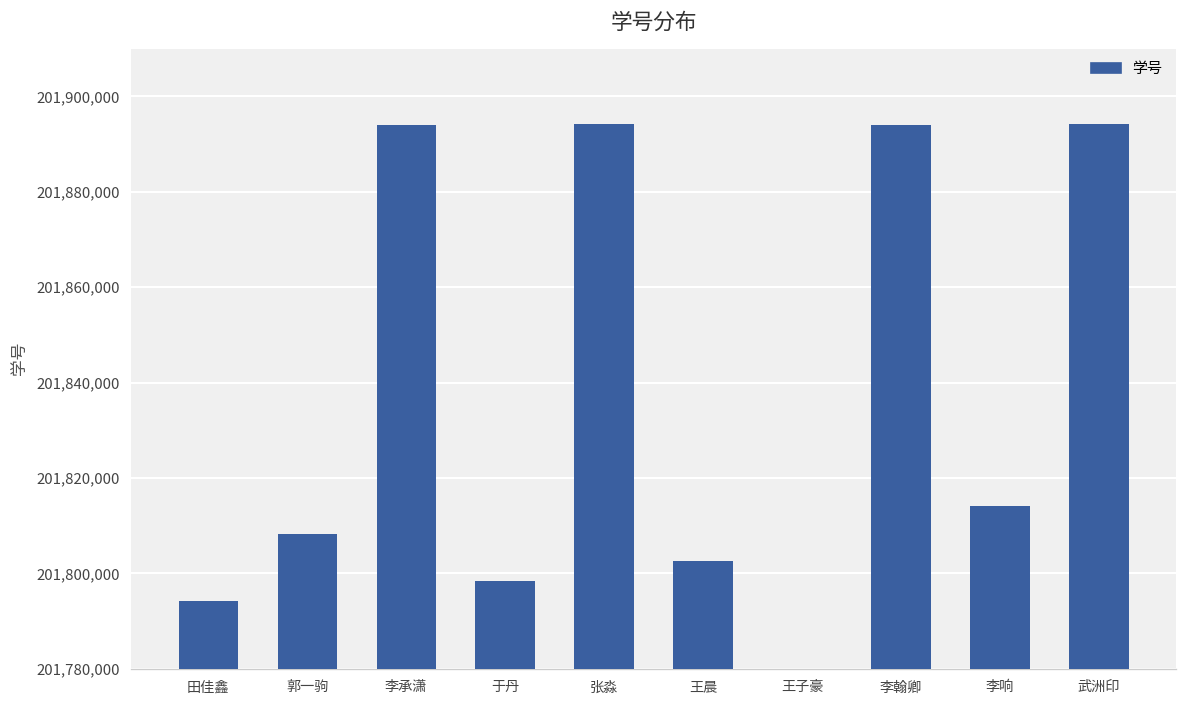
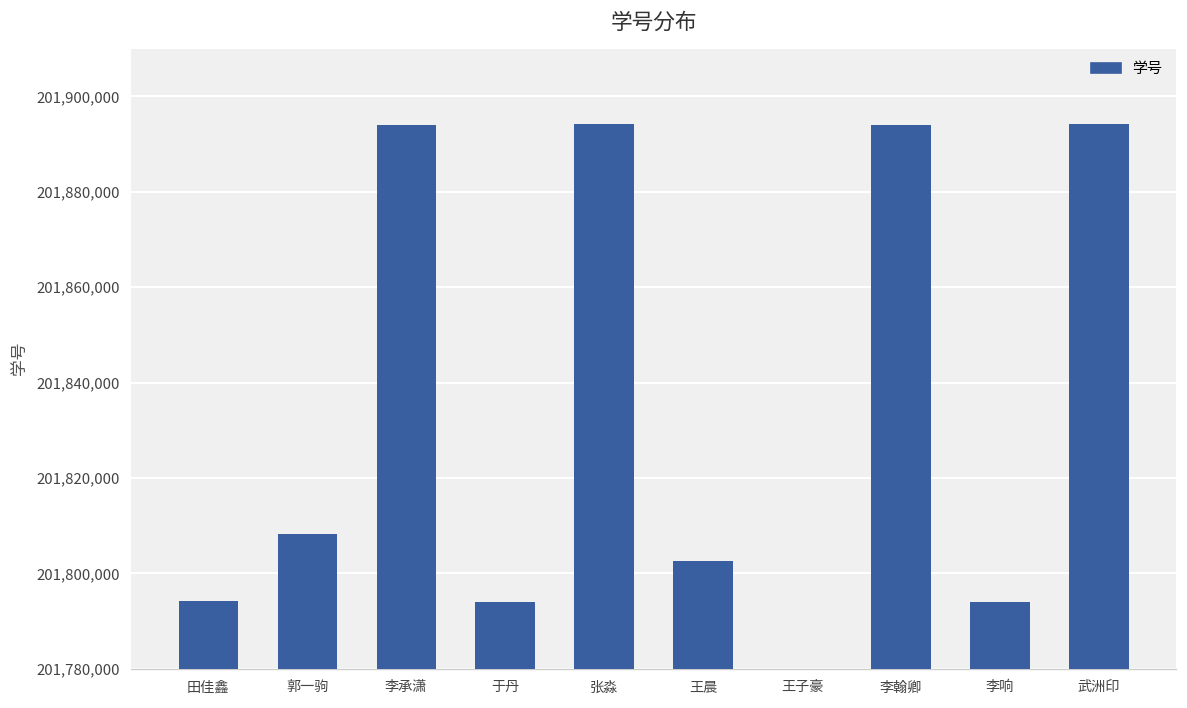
  {
    "田佳鑫": "201,794,000",
    "郭一驹": "201,808,000",
    "李承潇": "201,894,000",
-   "于丹": "201,798,000",
+   "于丹": "201,794,000",
    "张淼": "201,894,000",
    "王晨": "201,803,000",
    "李翰卿": "201,894,000",
-   "李响": "201,814,000",
+   "李响": "201,794,000",
    "武洲印": "201,894,000"
  }
